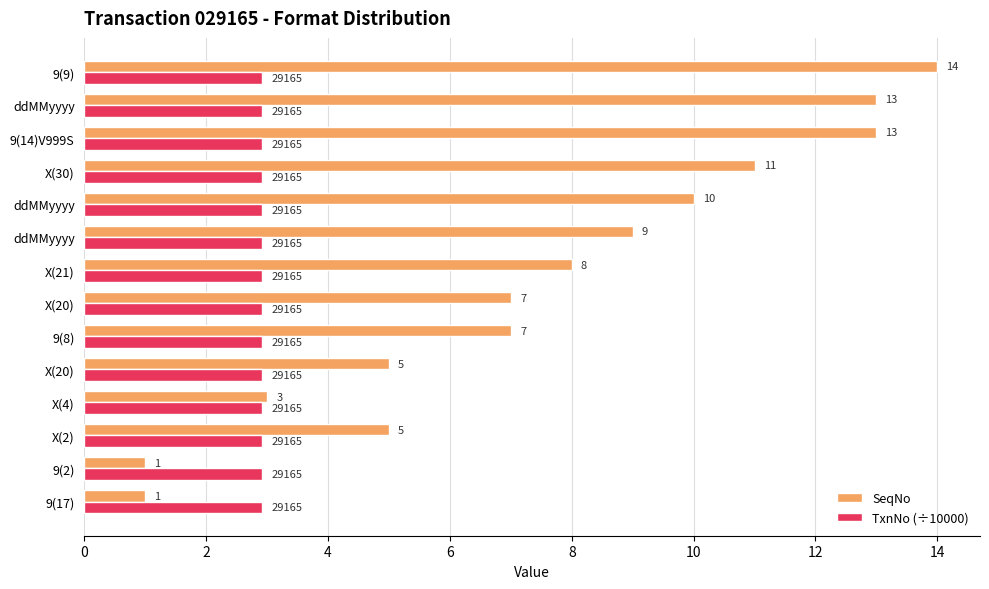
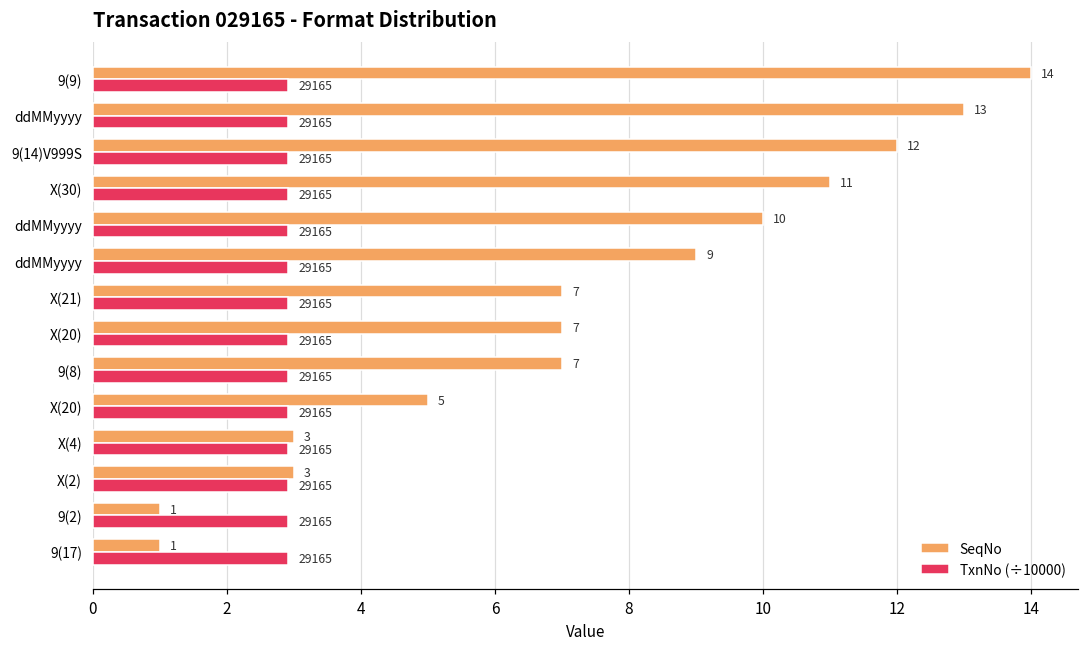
  {
    "SeqNo": {
      "9(9)": 14,
-     "9(14)V999S": 13,
+     "9(14)V999S": 12,
      "X(30)": 11,
-     "X(21)": 8,
+     "X(21)": 7,
      "9(8)": 7,
      "X(4)": 3,
-     "X(2)": 5,
+     "X(2)": 3,
      "9(2)": 1,
      "9(17)": 1
    }
  }
